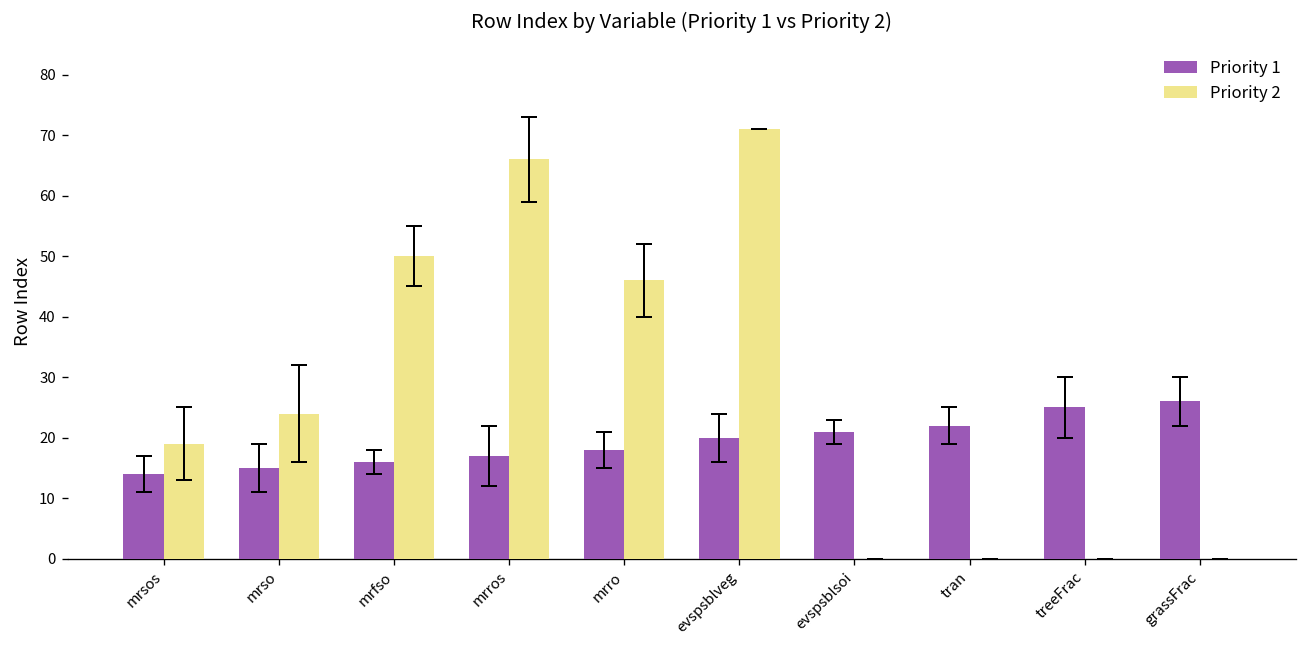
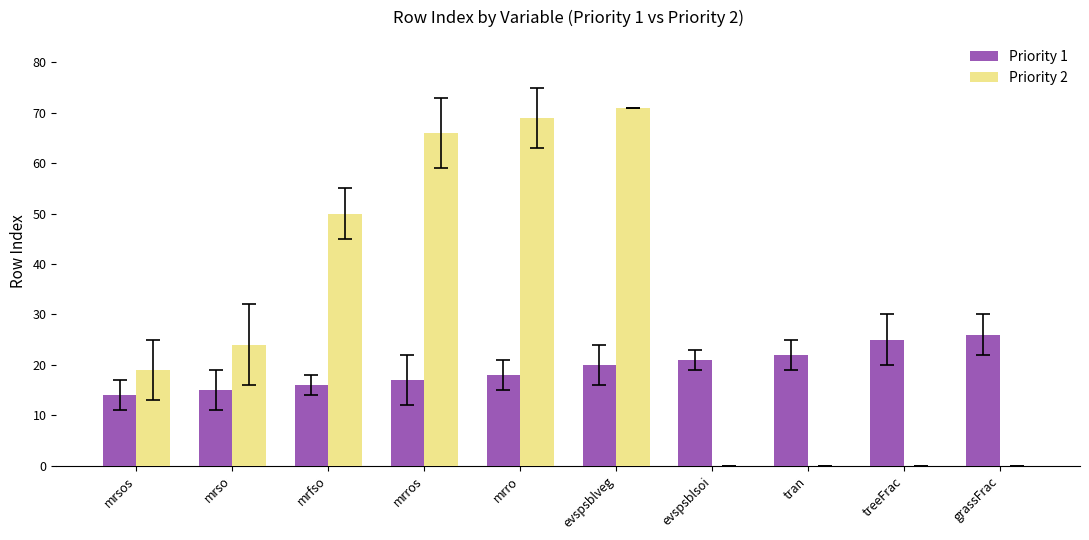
  {
    "Priority 1": {
      "mrsos": 14,
      "mrso": 15,
      "mrfso": 16,
      "mrros": 17,
      "mrro": 18,
      "evspsblveg": 20,
      "evspsblsoi": 21,
      "tran": 22,
      "treeFrac": 25,
      "grassFrac": 26
    },
    "Priority 2": {
      "mrsos": 19,
      "mrso": 24,
      "mrfso": 50,
      "mrros": 66,
-     "mrro": 46,
+     "mrro": 69,
      "evspsblveg": 71,
      "evspsblsoi": 0,
      "tran": 0,
      "treeFrac": 0,
      "grassFrac": 0
    }
  }
